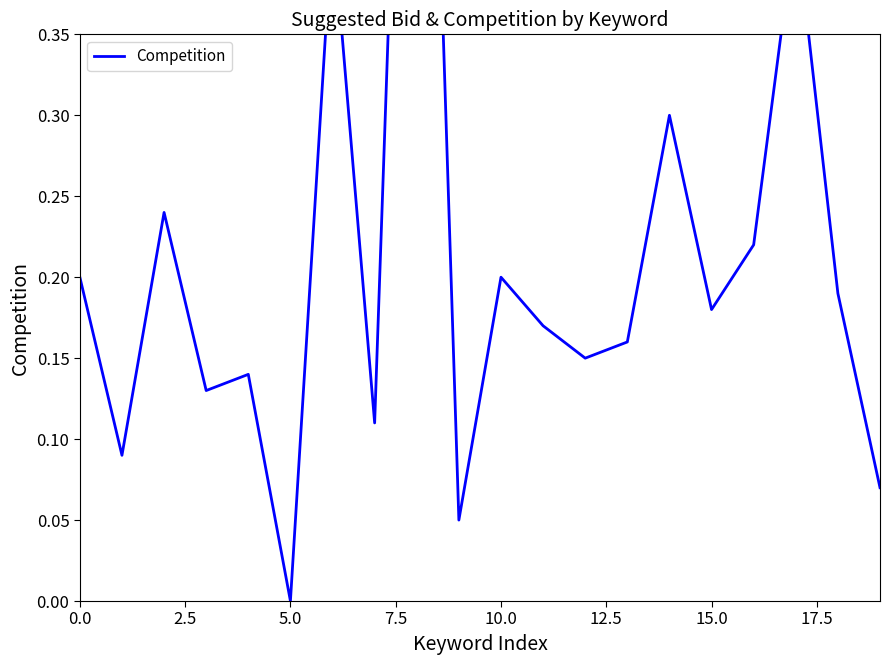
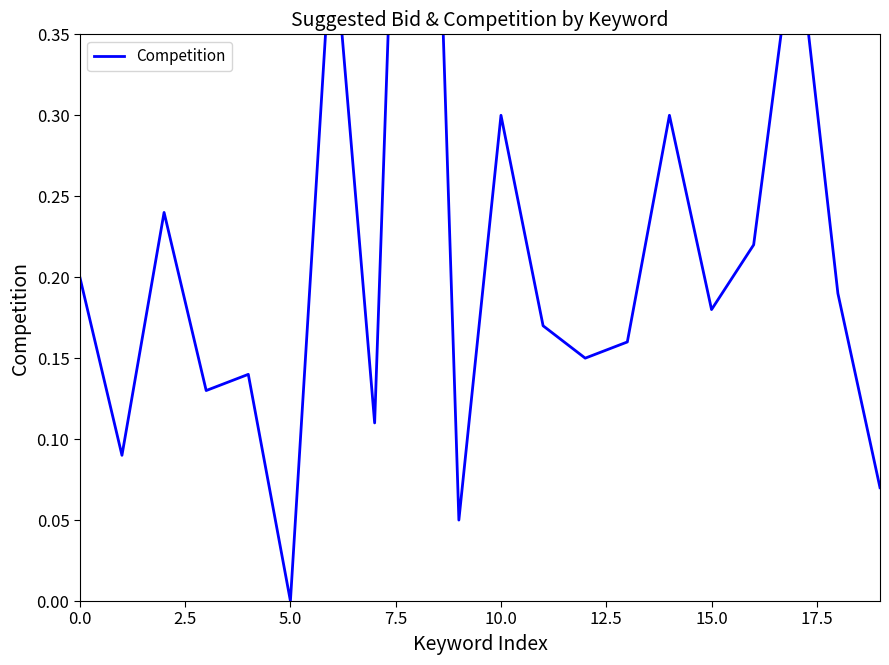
  {
    "0.0": 0.2,
    "5.0": 0.0,
-   "10.0": 0.2,
+   "10.0": 0.3,
    "15.0": 0.180
  }
